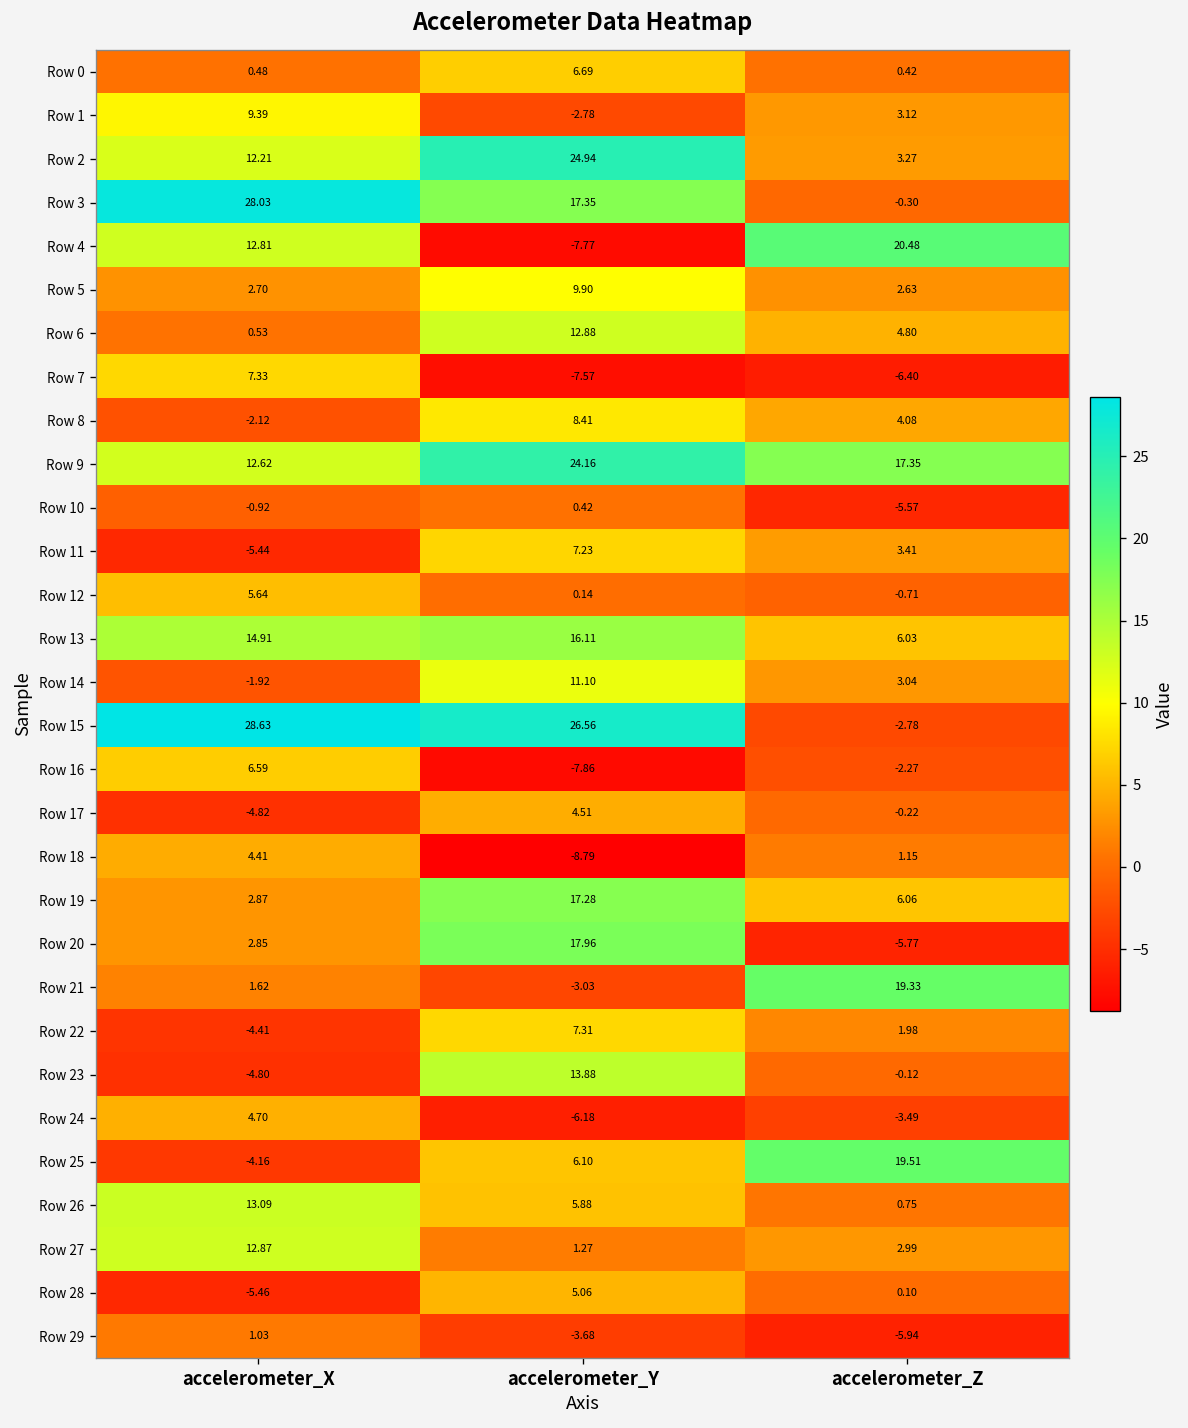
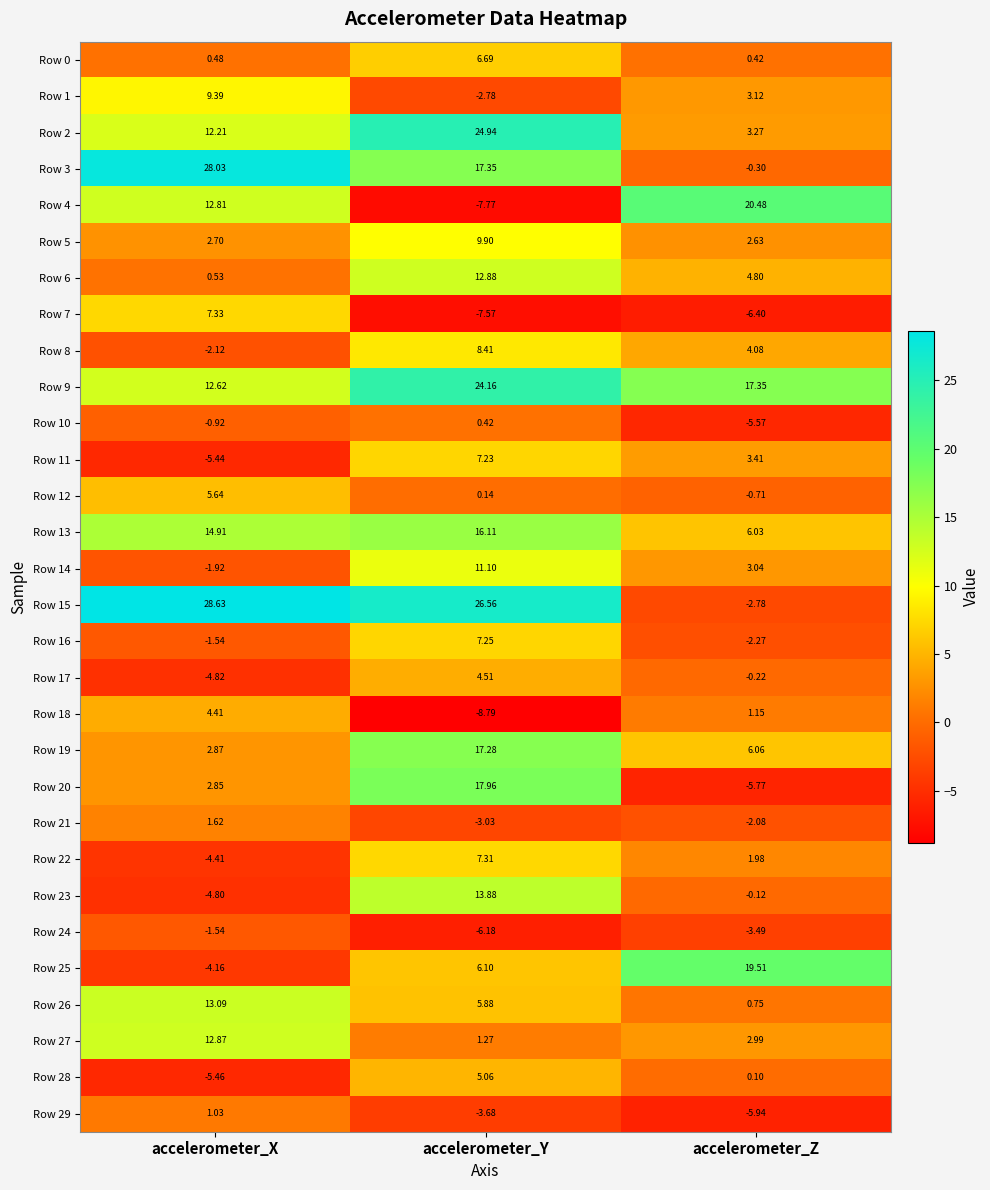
  {
    "Row 0": {
      "accelerometer_X": 0.48,
      "accelerometer_Y": 6.69,
      "accelerometer_Z": 0.42
    },
    "Row 1": {
      "accelerometer_X": 9.39,
      "accelerometer_Y": -2.78,
      "accelerometer_Z": 3.12
    },
    "Row 2": {
      "accelerometer_X": 12.21,
      "accelerometer_Y": 24.94,
      "accelerometer_Z": 3.27
    },
    "Row 3": {
      "accelerometer_X": 28.03,
      "accelerometer_Y": 17.35,
      "accelerometer_Z": -0.30
    },
    "Row 4": {
      "accelerometer_X": 12.81,
      "accelerometer_Y": -7.77,
      "accelerometer_Z": 20.48
    },
    "Row 5": {
      "accelerometer_X": 2.70,
      "accelerometer_Y": 9.90,
      "accelerometer_Z": 2.63
    },
    "Row 6": {
      "accelerometer_X": 0.53,
      "accelerometer_Y": 12.88,
      "accelerometer_Z": 4.80
    },
    "Row 7": {
      "accelerometer_X": 7.33,
      "accelerometer_Y": -7.57,
      "accelerometer_Z": -6.40
    },
    "Row 8": {
      "accelerometer_X": -2.12,
      "accelerometer_Y": 8.41,
      "accelerometer_Z": 4.08
    },
    "Row 9": {
      "accelerometer_X": 12.62,
      "accelerometer_Y": 24.16,
      "accelerometer_Z": 17.35
    },
    "Row 10": {
      "accelerometer_X": -0.92,
      "accelerometer_Y": 0.42,
      "accelerometer_Z": -5.57
    },
    "Row 11": {
      "accelerometer_X": -5.44,
      "accelerometer_Y": 7.23,
      "accelerometer_Z": 3.41
    },
    "Row 12": {
      "accelerometer_X": 5.64,
      "accelerometer_Y": 0.14,
      "accelerometer_Z": -0.71
    },
    "Row 13": {
      "accelerometer_X": 14.91,
      "accelerometer_Y": 16.11,
      "accelerometer_Z": 6.03
    },
    "Row 14": {
      "accelerometer_X": -1.92,
      "accelerometer_Y": 11.10,
      "accelerometer_Z": 3.04
    },
    "Row 15": {
      "accelerometer_X": 28.63,
      "accelerometer_Y": 26.56,
      "accelerometer_Z": -2.78
    },
    "Row 16": {
-     "accelerometer_X": 6.59,
-     "accelerometer_Y": -7.86,
+     "accelerometer_X": -1.54,
+     "accelerometer_Y": 7.25,
      "accelerometer_Z": -2.27
    },
    "Row 17": {
      "accelerometer_X": -4.82,
      "accelerometer_Y": 4.51,
      "accelerometer_Z": -0.22
    },
    "Row 18": {
      "accelerometer_X": 4.41,
      "accelerometer_Y": -8.79,
      "accelerometer_Z": 1.15
    },
    "Row 19": {
      "accelerometer_X": 2.87,
      "accelerometer_Y": 17.28,
      "accelerometer_Z": 6.06
    },
    "Row 20": {
      "accelerometer_X": 2.85,
      "accelerometer_Y": 17.96,
      "accelerometer_Z": -5.77
    },
    "Row 21": {
      "accelerometer_X": 1.62,
      "accelerometer_Y": -3.03,
-     "accelerometer_Z": 19.33
+     "accelerometer_Z": -2.08
    },
    "Row 22": {
      "accelerometer_X": -4.41,
      "accelerometer_Y": 7.31,
      "accelerometer_Z": 1.98
    },
    "Row 23": {
      "accelerometer_X": -4.80,
      "accelerometer_Y": 13.88,
      "accelerometer_Z": -0.12
    },
    "Row 24": {
-     "accelerometer_X": 4.70,
+     "accelerometer_X": -1.54,
      "accelerometer_Y": -6.18,
      "accelerometer_Z": -3.49
    },
    "Row 25": {
      "accelerometer_X": -4.16,
      "accelerometer_Y": 6.10,
      "accelerometer_Z": 19.51
    },
    "Row 26": {
      "accelerometer_X": 13.09,
      "accelerometer_Y": 5.88,
      "accelerometer_Z": 0.75
    },
    "Row 27": {
      "accelerometer_X": 12.87,
      "accelerometer_Y": 1.27,
      "accelerometer_Z": 2.99
    },
    "Row 28": {
      "accelerometer_X": -5.46,
      "accelerometer_Y": 5.06,
      "accelerometer_Z": 0.10
    },
    "Row 29": {
      "accelerometer_X": 1.03,
      "accelerometer_Y": -3.68,
      "accelerometer_Z": -5.94
    }
  }
